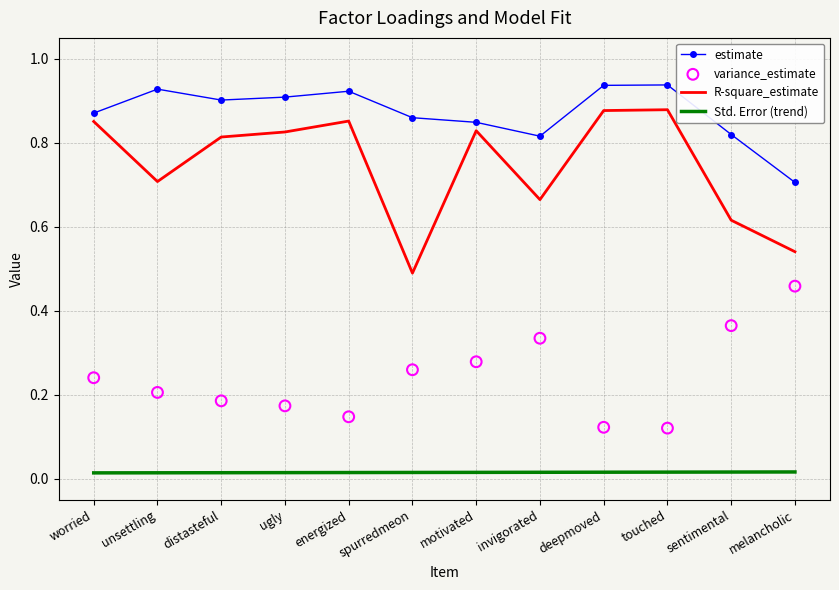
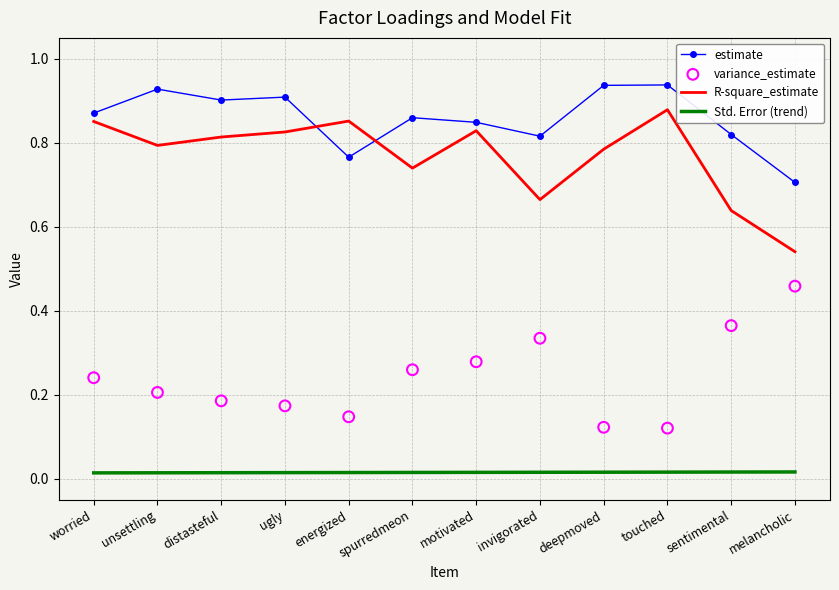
  {
    "estimate": {
      "worried": 0.87,
      "unsettling": 0.93,
      "distasteful": 0.90,
      "ugly": 0.91,
-     "energized": 0.92,
+     "energized": 0.77,
      "spurredmeon": 0.86,
      "motivated": 0.85,
      "invigorated": 0.82,
      "deepmoved": 0.94,
      "touched": 0.94,
      "sentimental": 0.82,
      "melancholic": 0.71
    },
    "R-square_estimate": {
      "worried": 0.85,
-     "unsettling": 0.71,
+     "unsettling": 0.79,
      "distasteful": 0.81,
      "ugly": 0.83,
      "energized": 0.85,
-     "spurredmeon": 0.49,
+     "spurredmeon": 0.74,
      "motivated": 0.83,
      "invigorated": 0.67,
-     "deepmoved": 0.88,
+     "deepmoved": 0.79,
      "touched": 0.88,
-     "sentimental": 0.62,
+     "sentimental": 0.64,
      "melancholic": 0.54
    },
    "Std. Error (trend)": {
      "worried": 0.01,
      "unsettling": 0.01,
      "distasteful": 0.01,
      "ugly": 0.02,
      "energized": 0.02,
      "spurredmeon": 0.02,
      "motivated": 0.02,
      "invigorated": 0.02,
      "deepmoved": 0.02,
      "touched": 0.02,
      "sentimental": 0.02,
      "melancholic": 0.02
    }
  }
